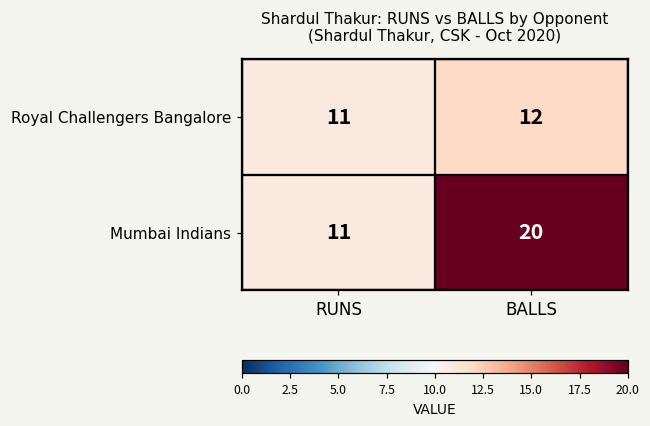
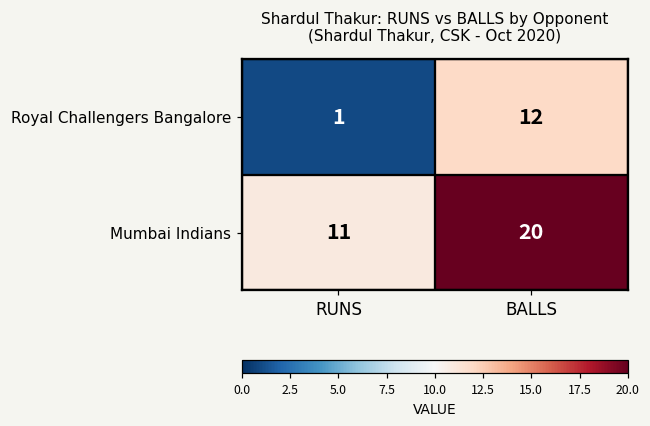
  {
    "Royal Challengers Bangalore": {
-     "RUNS": 11,
+     "RUNS": 1,
      "BALLS": 12
    },
    "Mumbai Indians": {
      "RUNS": 11,
      "BALLS": 20
    }
  }
